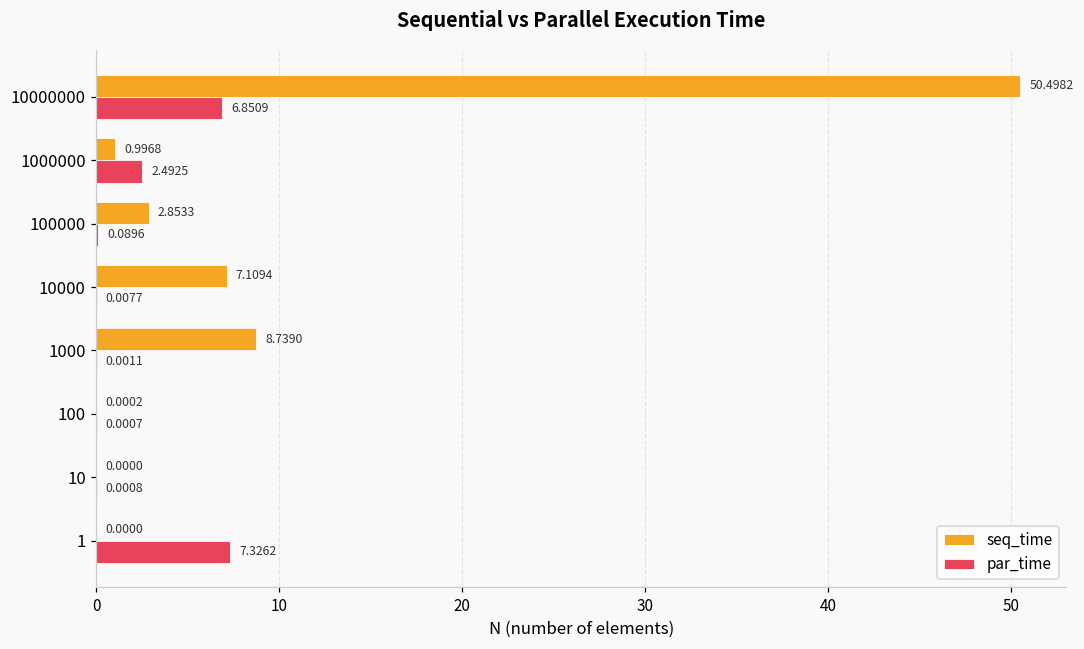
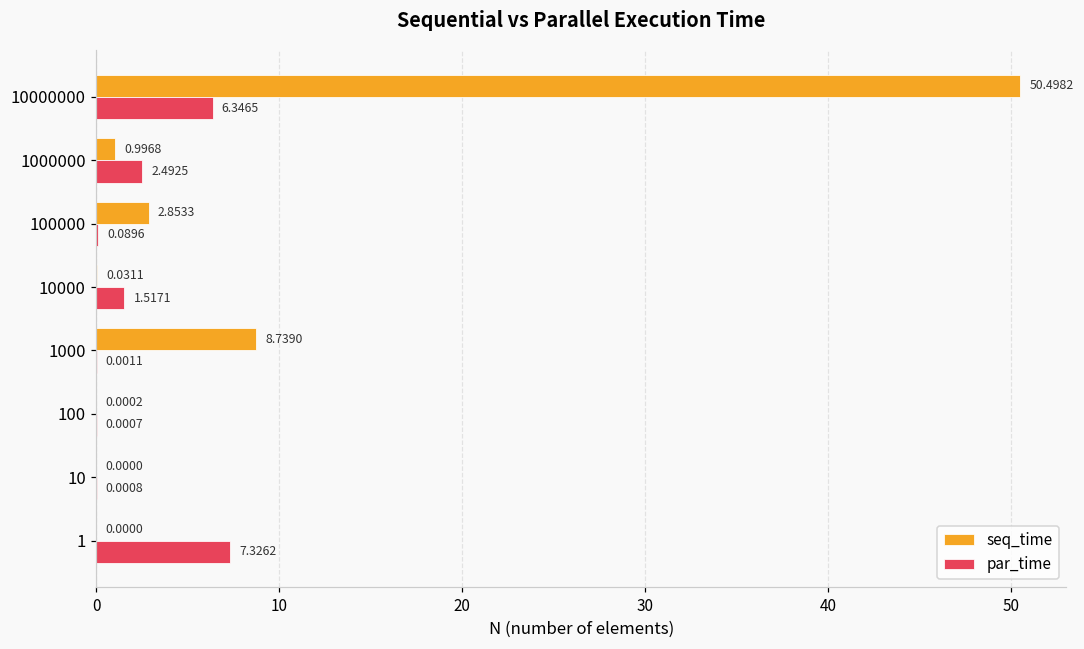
  {
    "seq_time": {
      "10000000": 50.4982,
      "1000000": 0.9968,
      "100000": 2.8533,
-     "10000": 7.1094,
+     "10000": 0.0311,
      "1000": 8.7390,
      "100": 0.0002,
      "10": 0.0000,
      "1": 0.0000
    },
    "par_time": {
-     "10000000": 6.8509,
+     "10000000": 6.3465,
      "1000000": 2.4925,
      "100000": 0.0896,
-     "10000": 0.0077,
+     "10000": 1.5171,
      "1000": 0.0011,
      "100": 0.0007,
      "10": 0.0008,
      "1": 7.3262
    }
  }
